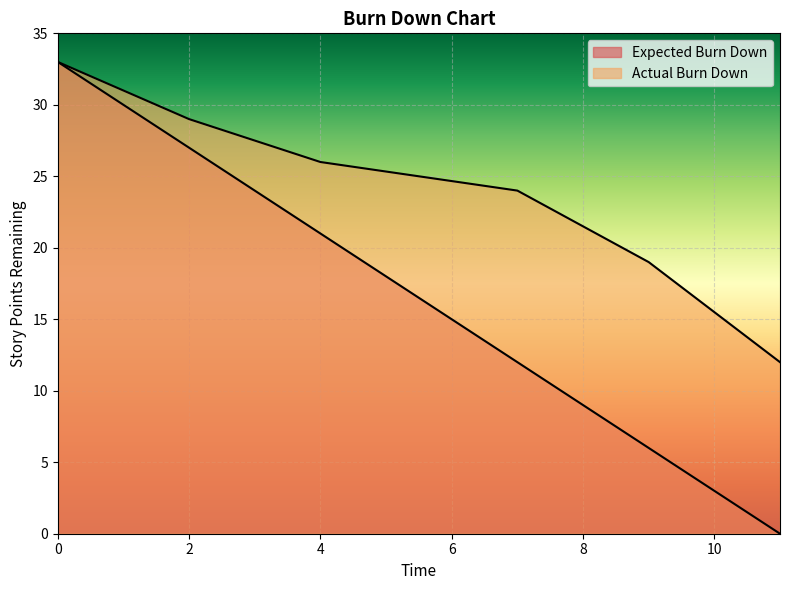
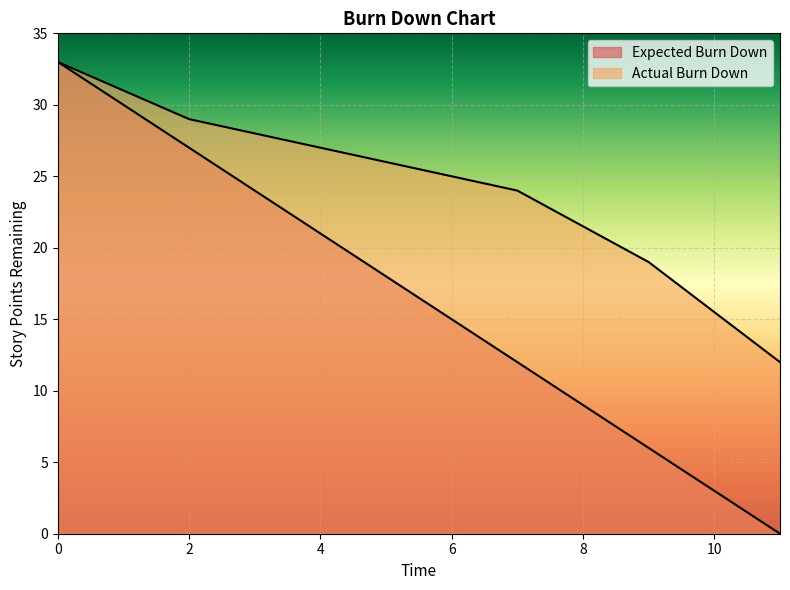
  {
    "Actual Burn Down": {
      "2": 29,
-     "4": 26
+     "4": 27
    }
  }
